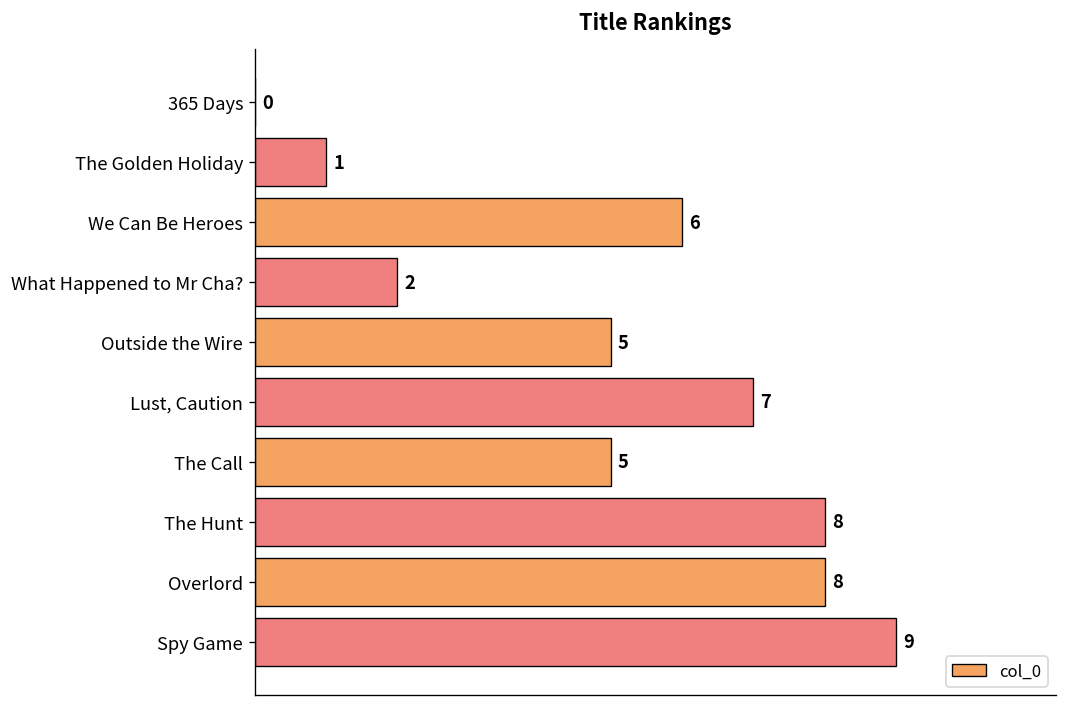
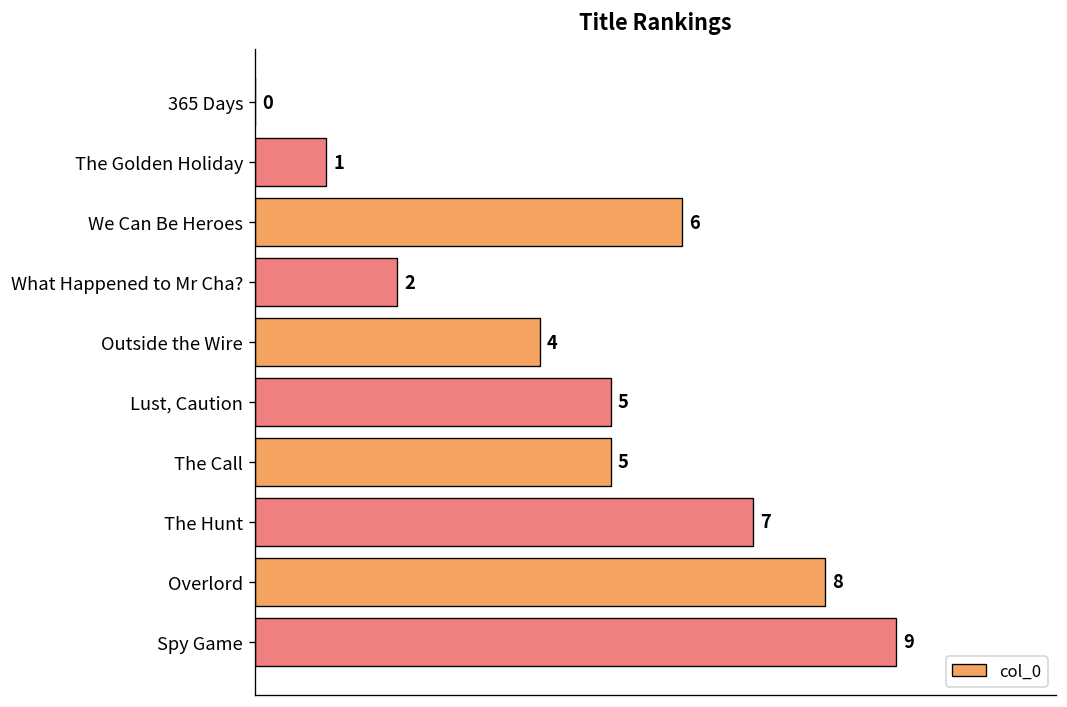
  {
    "365 Days": 0,
    "The Golden Holiday": 1,
    "We Can Be Heroes": 6,
    "What Happened to Mr Cha?": 2,
-   "Outside the Wire": 5,
-   "Lust, Caution": 7,
+   "Outside the Wire": 4,
+   "Lust, Caution": 5,
    "The Call": 5,
-   "The Hunt": 8,
+   "The Hunt": 7,
    "Overlord": 8,
    "Spy Game": 9
  }
